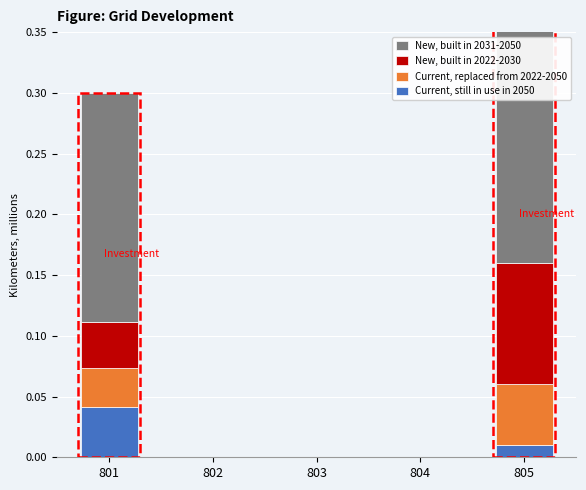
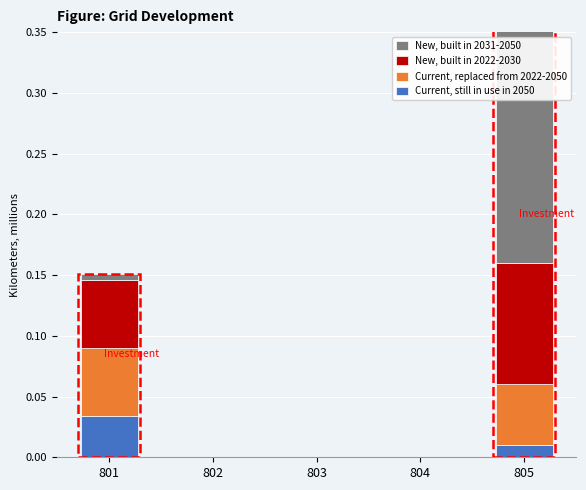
  {
    "Current, still in use in 2050": {
-     "801": 0.042,
+     "801": 0.034,
      "802": 0.000,
      "803": 0.000,
      "804": 0.000,
      "805": 0.010
    },
    "Current, replaced from 2022-2050": {
-     "801": 0.032,
+     "801": 0.056,
      "802": 0.000,
      "803": 0.000,
      "804": 0.000,
      "805": 0.050
    },
    "New, built in 2022-2030": {
-     "801": 0.038,
+     "801": 0.056,
      "802": 0.000,
      "803": 0.000,
      "804": 0.000,
      "805": 0.100
    },
    "New, built in 2031-2050": {
-     "801": 0.188,
+     "801": 0.005,
      "802": 0.000,
      "803": 0.000,
      "804": 0.000
    }
  }
